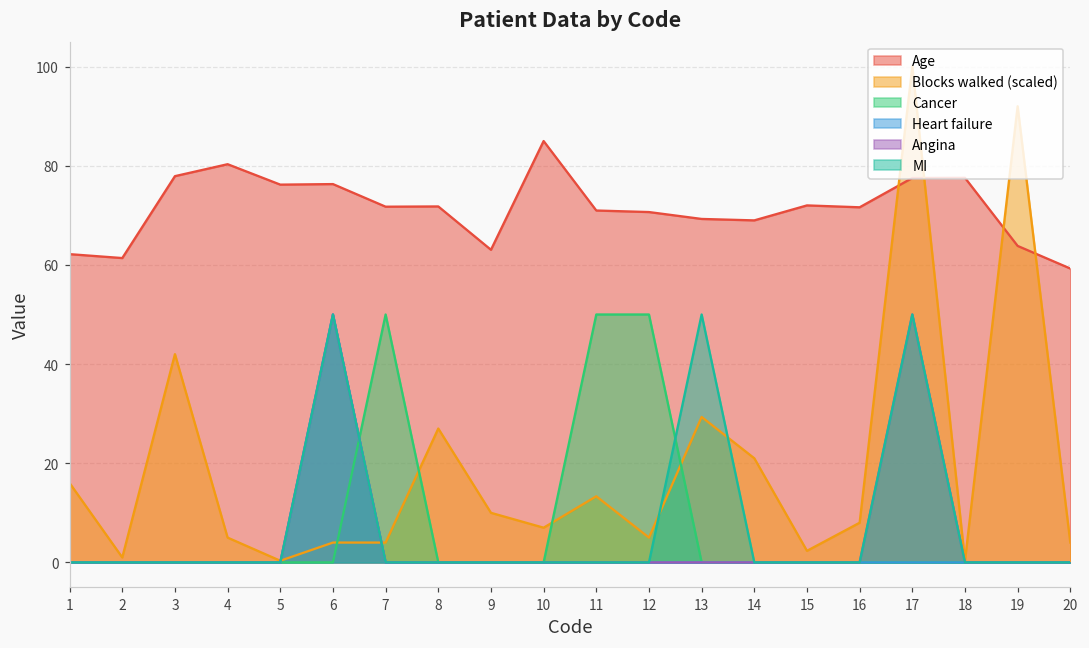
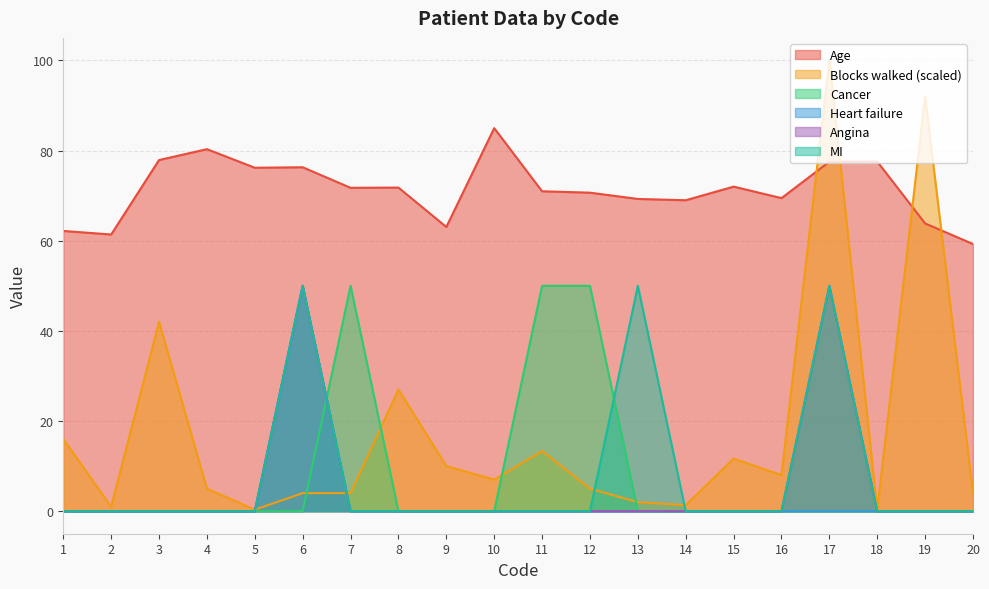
  {
    "Age": {
      "1": 62,
      "2": 61,
      "3": 78,
      "4": 80,
      "5": 76,
      "6": 76,
      "7": 72,
      "8": 72,
      "9": 63,
      "10": 85,
      "11": 71,
      "12": 71,
      "13": 69,
      "14": 69,
      "15": 72,
-     "16": 72,
+     "16": 69,
      "19": 64,
      "20": 59
    },
    "Blocks walked (scaled)": {
      "1": 16,
      "2": 1,
      "3": 42,
      "4": 5,
      "6": 4,
      "7": 4,
      "8": 27,
      "9": 10,
      "10": 7,
      "11": 13,
      "12": 5,
-     "13": 29,
-     "14": 21,
-     "15": 2,
+     "13": 2,
+     "14": 1,
+     "15": 12,
      "16": 8,
      "20": 4
    }
  }
